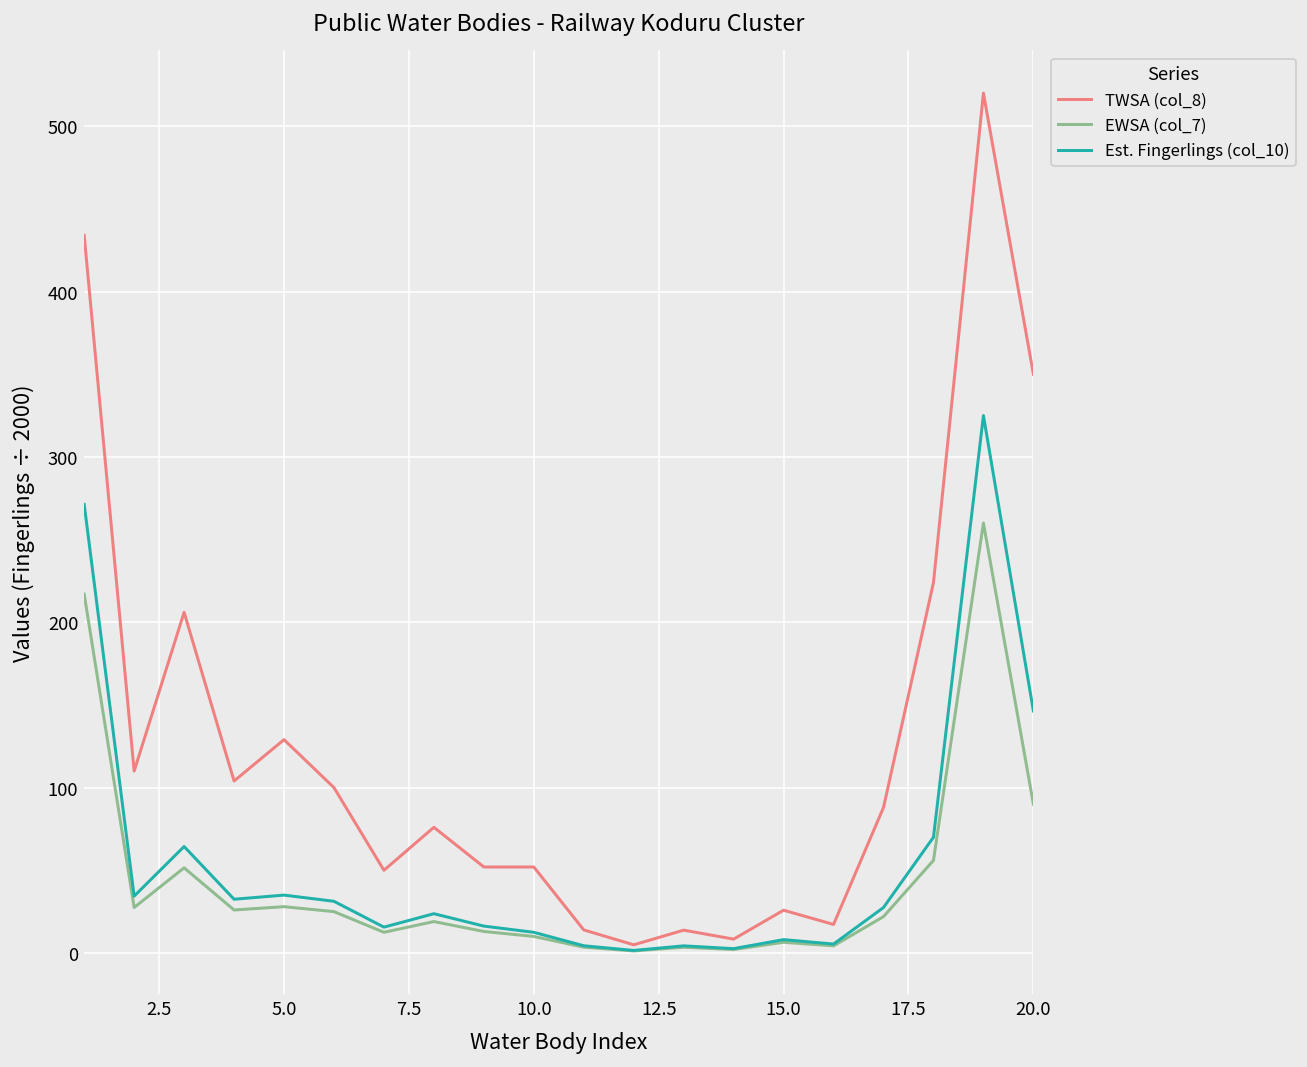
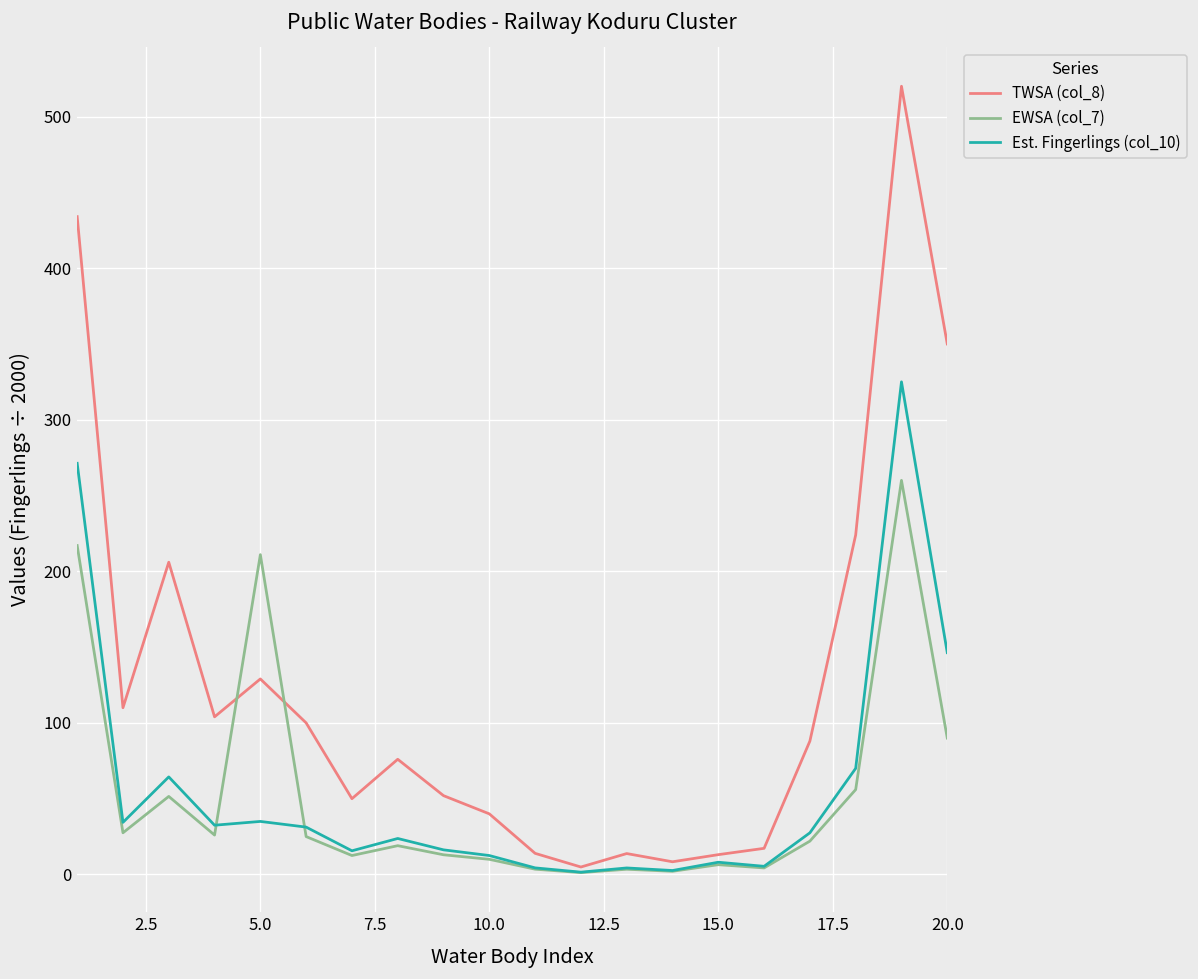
  {
    "TWSA (col_8)": {
      "5.0": 129,
-     "10.0": 52,
-     "15.0": 26,
+     "10.0": 40,
+     "15.0": 13,
      "20.0": 350
    },
    "EWSA (col_7)": {
-     "5.0": 28,
+     "5.0": 211,
      "10.0": 10,
      "20.0": 90
    },
    "Est. Fingerlings (col_10)": {
      "5.0": 35,
      "10.0": 13,
      "20.0": 146
    }
  }
